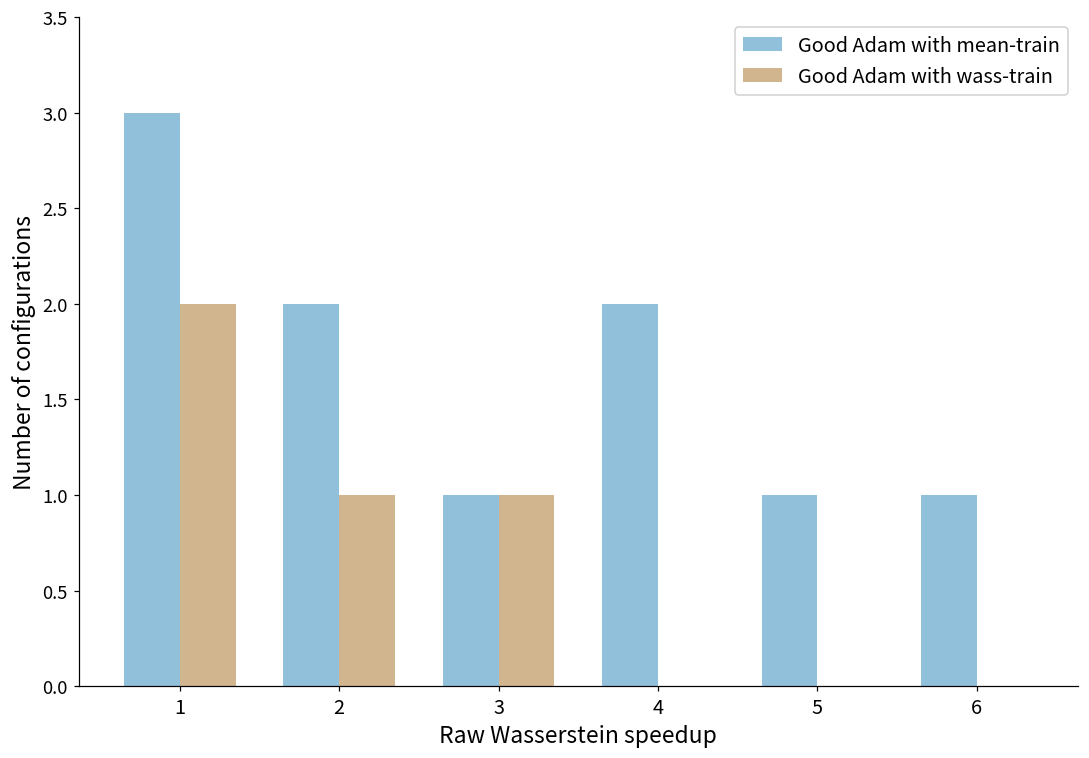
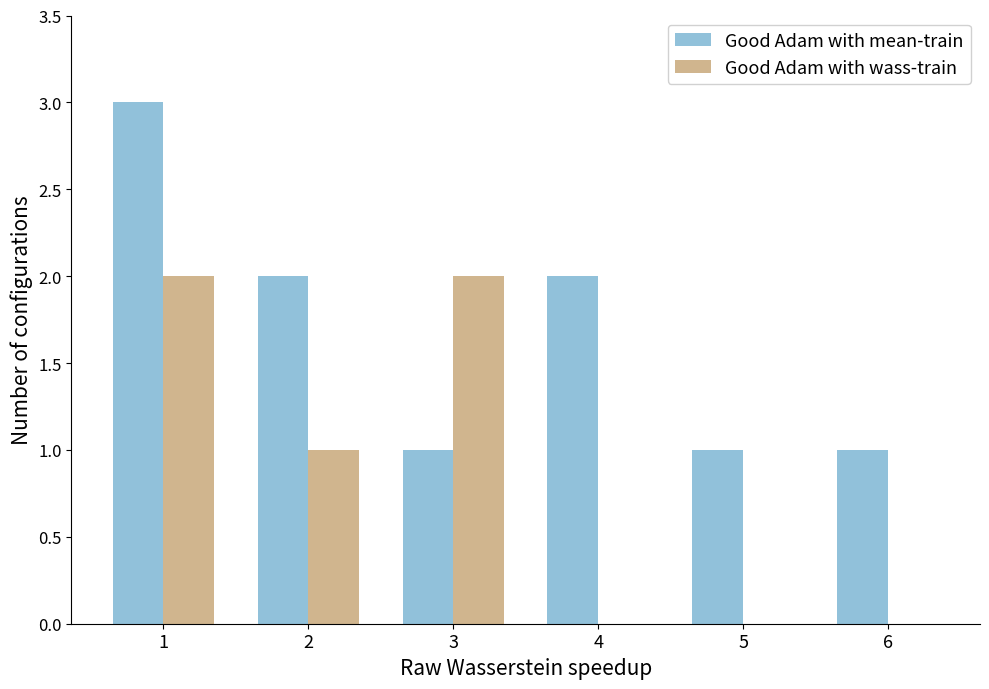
  {
    "Good Adam with mean-train": {
      "1": 3,
      "2": 2,
      "3": 1,
      "4": 2,
      "5": 1,
      "6": 1
    },
    "Good Adam with wass-train": {
      "1": 2,
      "2": 1,
-     "3": 1,
+     "3": 2,
      "4": 0,
      "5": 0,
      "6": 0
    }
  }
